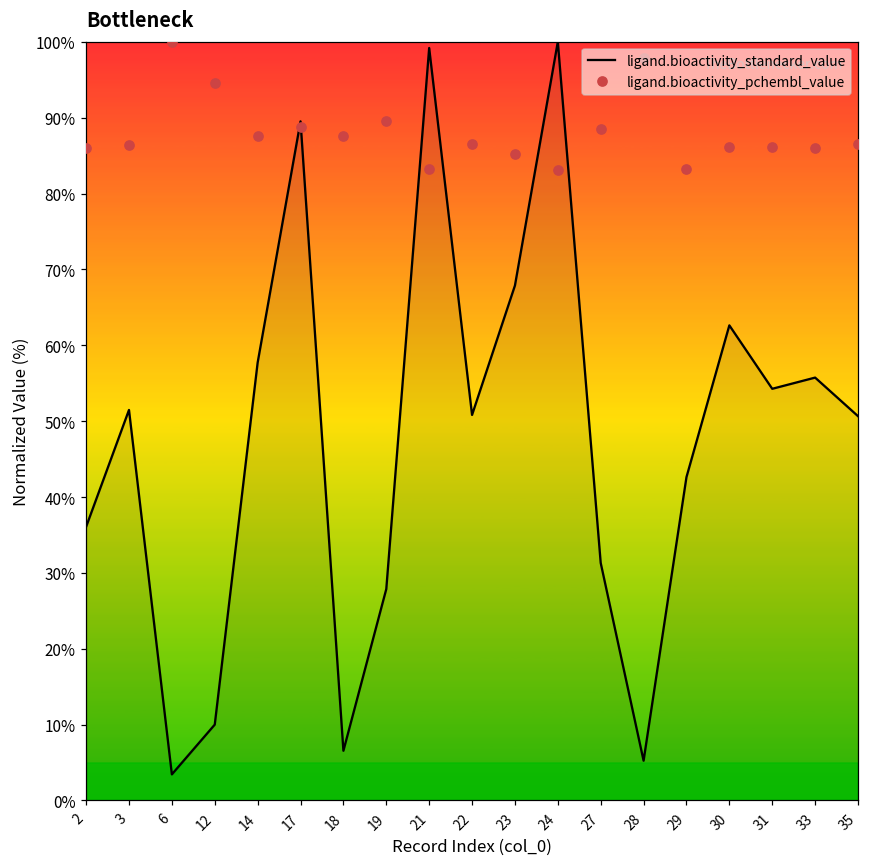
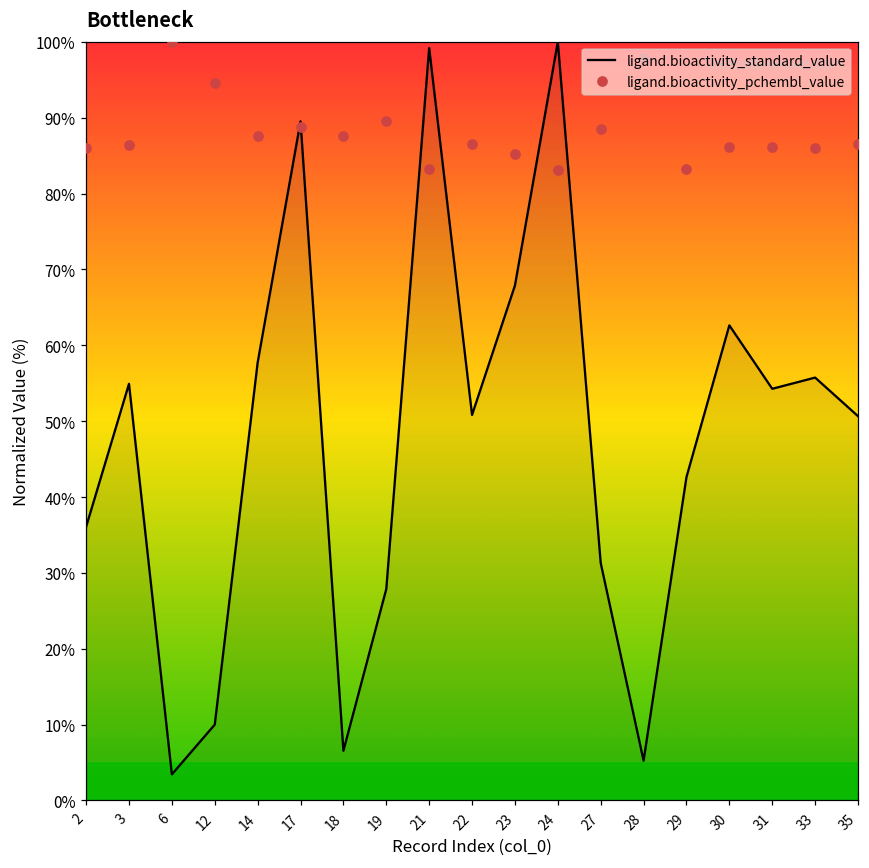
  {
    "ligand.bioactivity_standard_value": {
      "2": "36%",
-     "3": "51%",
+     "3": "55%",
      "12": "10%",
      "14": "58%",
      "17": "90%",
      "18": "7%",
      "19": "28%",
      "21": "99%",
      "22": "51%",
      "23": "68%",
      "24": "100%",
      "27": "31%",
      "28": "5%",
      "29": "43%",
      "30": "63%",
      "31": "54%",
      "33": "56%",
      "35": "51%"
    },
    "ligand.bioactivity_pchembl_value": {
      "2": "86%",
      "3": "86%",
      "6": "100%",
      "12": "95%",
      "14": "88%",
      "17": "89%",
      "18": "88%",
      "19": "90%",
      "21": "83%",
      "22": "87%",
      "23": "85%",
      "24": "83%",
      "27": "88%",
      "29": "83%",
      "30": "86%",
      "31": "86%",
      "33": "86%",
      "35": "87%"
    }
  }
